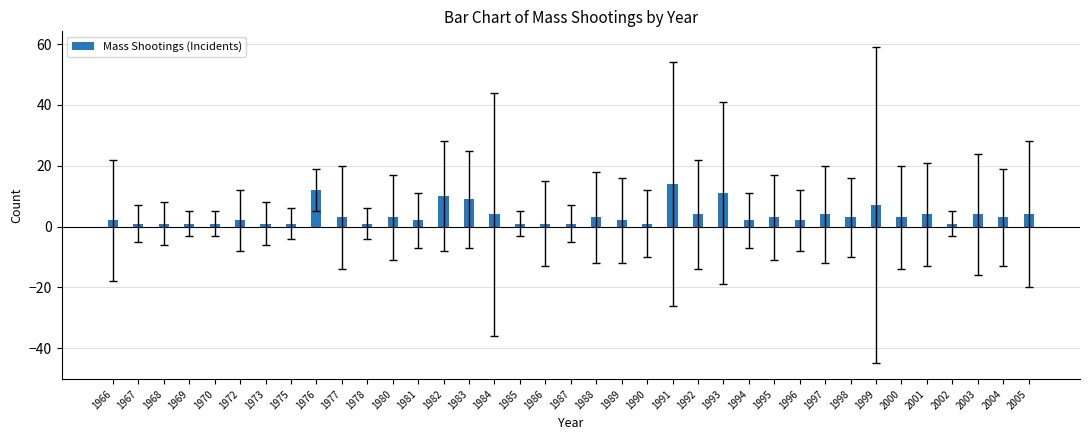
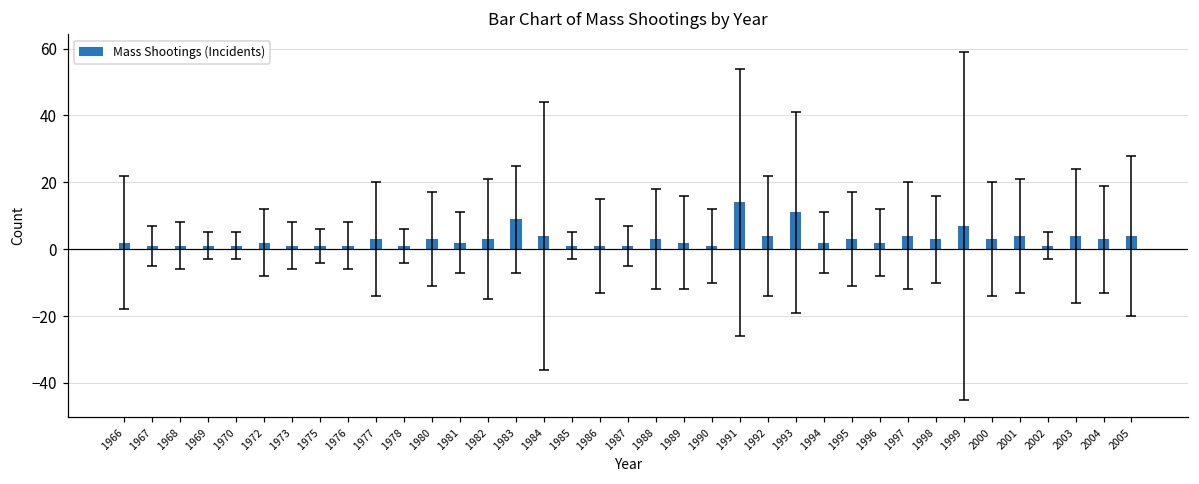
  {
    "Mass Shootings (Incidents)": {
      "1966": 2,
      "1967": 1,
      "1968": 1,
      "1969": 1,
      "1970": 1,
      "1972": 2,
      "1973": 1,
      "1975": 1,
-     "1976": 12,
+     "1976": 1,
      "1977": 3,
      "1978": 1,
      "1980": 3,
      "1981": 2,
-     "1982": 10,
+     "1982": 3,
      "1983": 9,
      "1984": 4,
      "1985": 1,
      "1986": 1,
      "1987": 1,
      "1988": 3,
      "1989": 2,
      "1990": 1,
      "1991": 14,
      "1992": 4,
      "1993": 11,
      "1994": 2,
      "1995": 3,
      "1996": 2,
      "1997": 4,
      "1998": 3,
      "1999": 7,
      "2000": 3,
      "2001": 4,
      "2002": 1,
      "2003": 4,
      "2004": 3,
      "2005": 4
    }
  }
